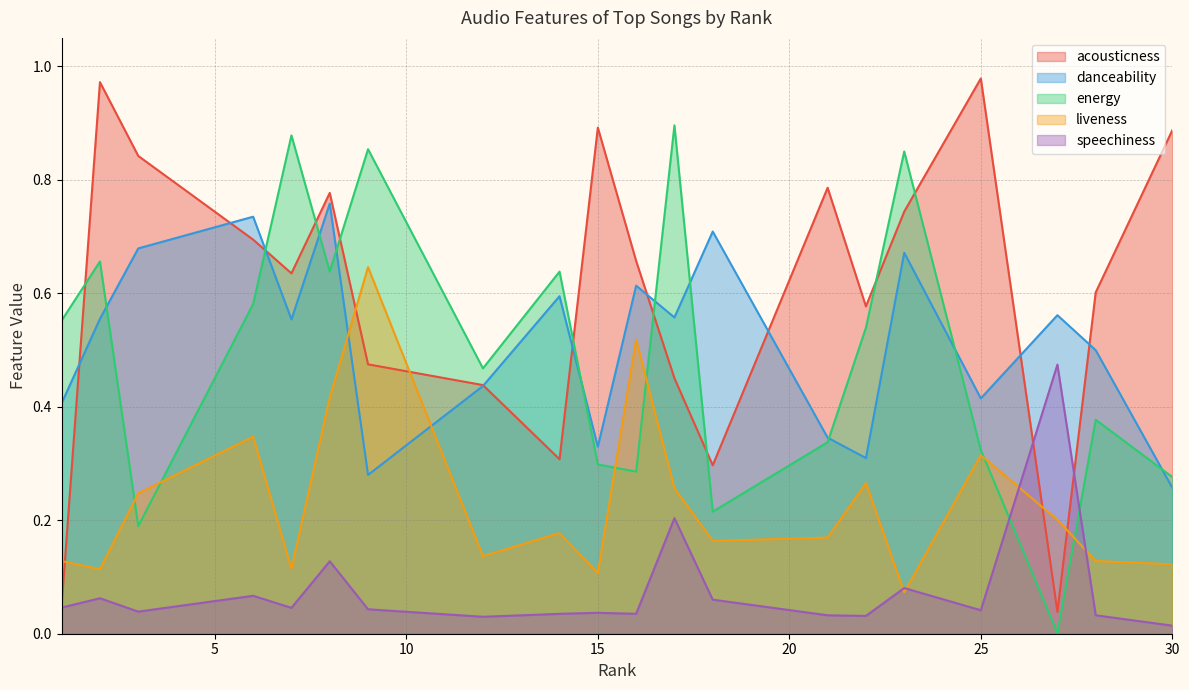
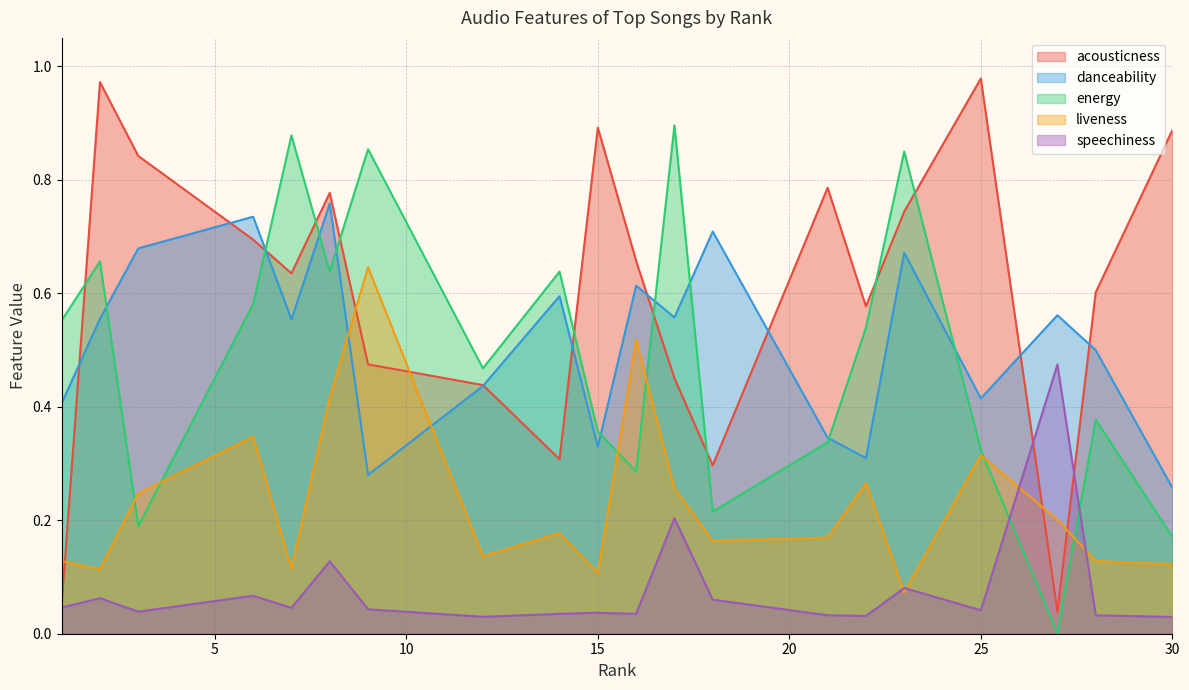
  {
    "danceability": {
      "15": 0.33,
      "25": 0.41,
      "30": 0.26
    },
    "energy": {
-     "15": 0.30,
+     "15": 0.36,
      "25": 0.32,
-     "30": 0.28
+     "30": 0.17
    },
    "speechiness": {
      "15": 0.04,
      "25": 0.04,
-     "30": 0.01
+     "30": 0.03
    }
  }
